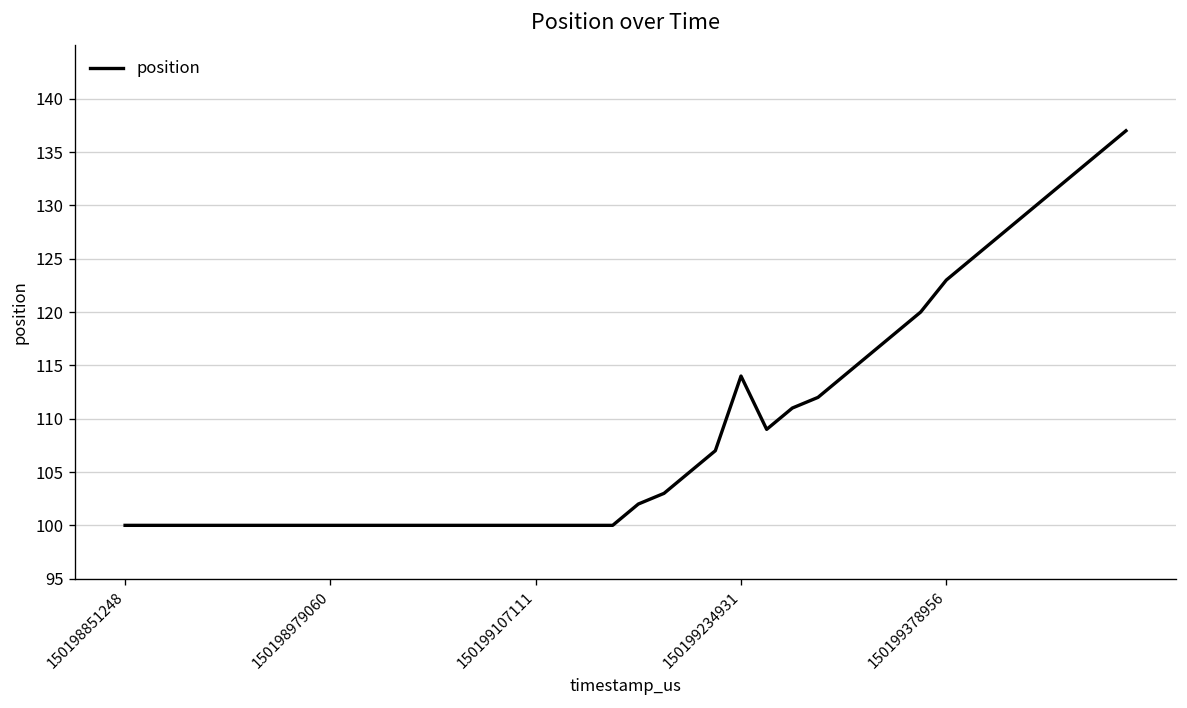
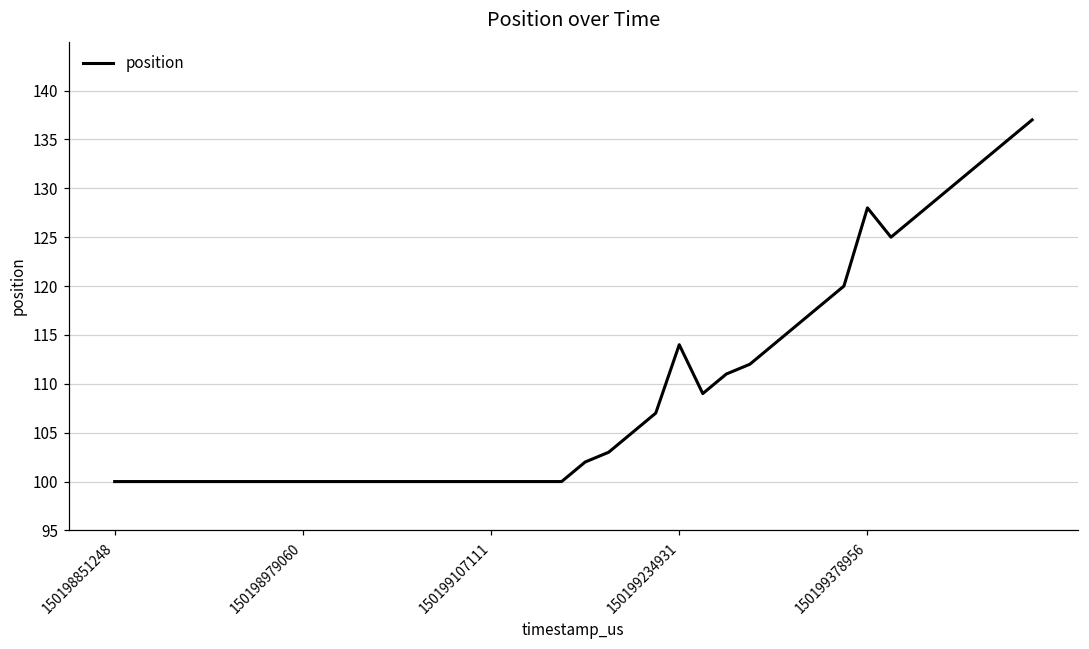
  {
    "150198851248": 100,
    "150198979060": 100,
    "150199107111": 100,
    "150199234931": 114,
-   "150199378956": 123
+   "150199378956": 128
  }
